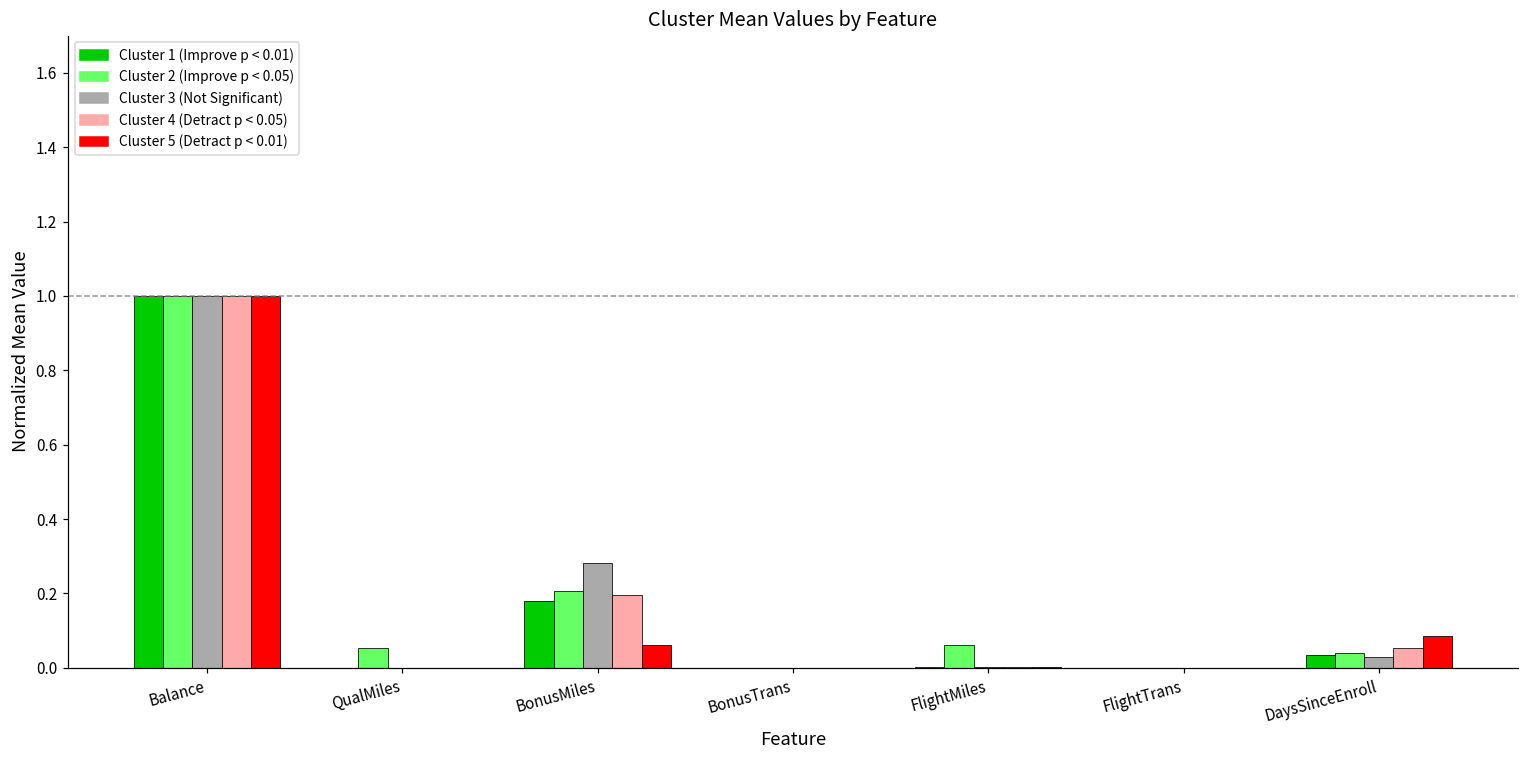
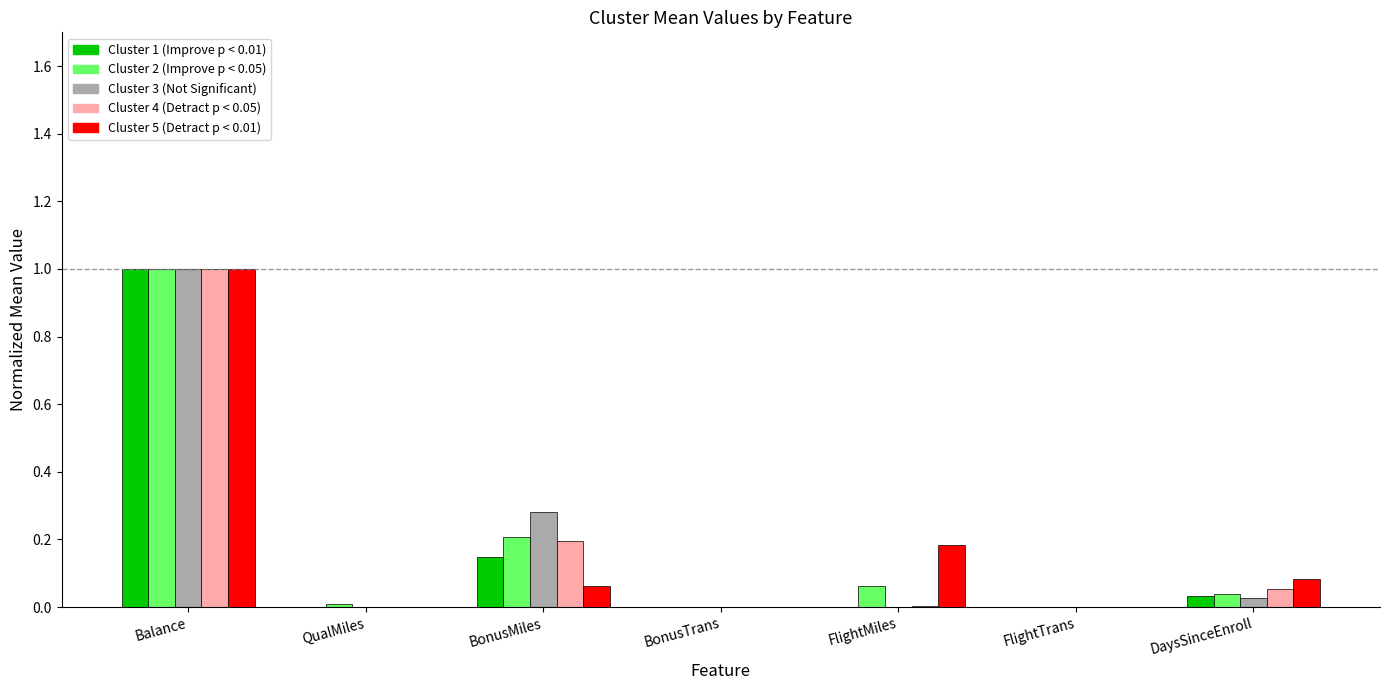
  {
    "Cluster 1 (Improve p < 0.01)": {
      "Balance": 1.00,
-     "BonusMiles": 0.18,
+     "BonusMiles": 0.15,
      "DaysSinceEnroll": 0.03
    },
    "Cluster 2 (Improve p < 0.05)": {
      "Balance": 1.00,
-     "QualMiles": 0.05,
+     "QualMiles": 0.01,
      "BonusMiles": 0.21,
      "FlightMiles": 0.06,
      "DaysSinceEnroll": 0.04
    },
    "Cluster 3 (Not Significant)": {
      "Balance": 1.00,
      "BonusMiles": 0.28,
      "DaysSinceEnroll": 0.03
    },
    "Cluster 4 (Detract p < 0.05)": {
      "Balance": 1.00,
      "BonusMiles": 0.20,
      "DaysSinceEnroll": 0.05
    },
    "Cluster 5 (Detract p < 0.01)": {
      "Balance": 1.00,
      "BonusMiles": 0.06,
-     "FlightMiles": 0.00,
+     "FlightMiles": 0.18,
      "DaysSinceEnroll": 0.08
    }
  }
